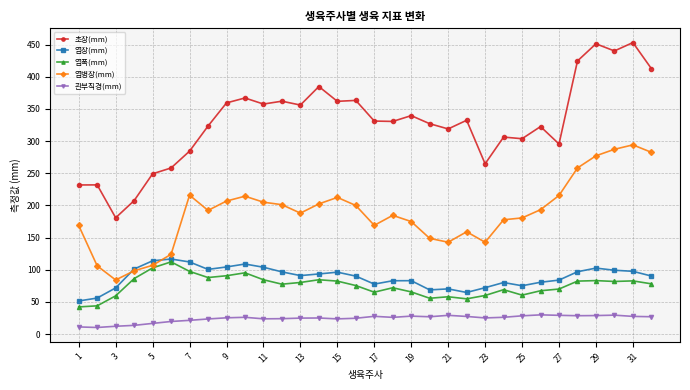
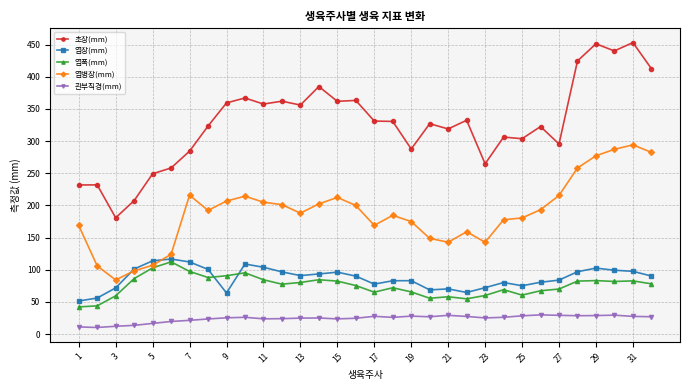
  {
    "초장(mm)": {
      "1": 230,
      "3": 180,
      "5": 250,
      "7": 280,
      "9": 360,
      "11": 360,
      "13": 360,
      "15": 360,
      "17": 330,
-     "19": 340,
+     "19": 290,
      "21": 320,
      "23": 260,
      "25": 300,
      "27": 300,
      "29": 450,
      "31": 450
    },
    "엽장(mm)": {
      "1": 50,
      "3": 70,
      "5": 110,
      "7": 110,
-     "9": 100,
+     "9": 60,
      "11": 100,
      "13": 90,
      "15": 100,
      "17": 80,
      "19": 80,
      "21": 70,
      "23": 70,
      "25": 80,
      "27": 80,
      "29": 100,
      "31": 100
    },
    "엽폭(mm)": {
      "1": 40,
      "3": 60,
      "5": 100,
      "7": 100,
      "9": 90,
      "11": 80,
      "13": 80,
      "15": 80,
      "17": 70,
      "19": 70,
      "21": 60,
      "23": 60,
      "25": 60,
      "27": 70,
      "29": 80,
      "31": 80
    },
    "엽병장(mm)": {
      "1": 170,
      "3": 80,
      "5": 110,
      "7": 220,
      "9": 210,
      "11": 200,
      "13": 190,
      "15": 210,
      "17": 170,
      "19": 170,
      "21": 140,
      "23": 140,
      "25": 180,
      "27": 220,
      "29": 280,
      "31": 290
    },
    "관부직경(mm)": {
      "1": 10,
      "3": 10,
      "5": 20,
      "7": 20,
      "9": 30,
      "11": 20,
      "13": 20,
      "15": 20,
      "17": 30,
      "19": 30,
      "21": 30,
      "23": 20,
      "25": 30,
      "27": 30,
      "29": 30,
      "31": 30
    }
  }
